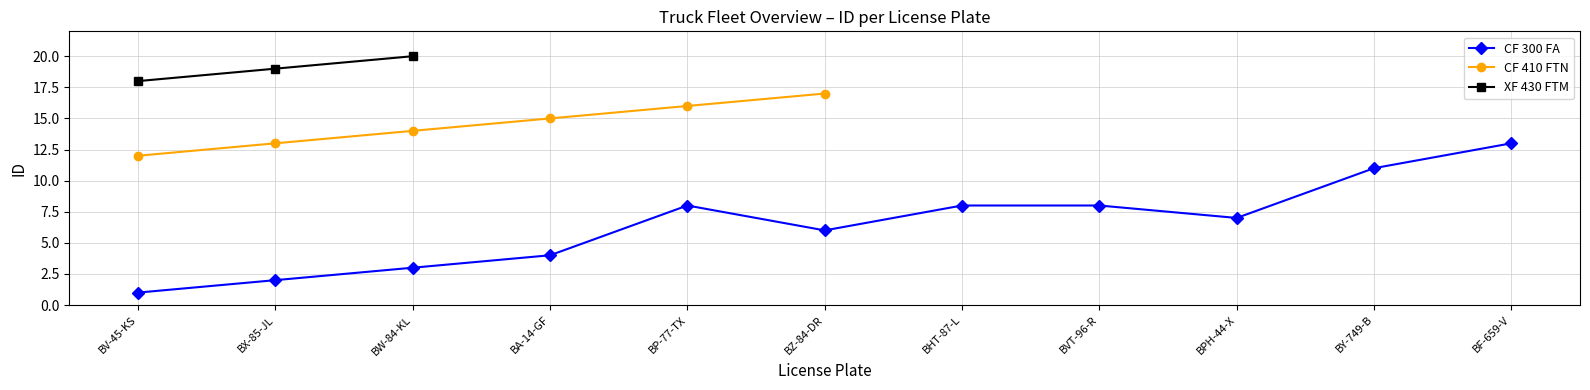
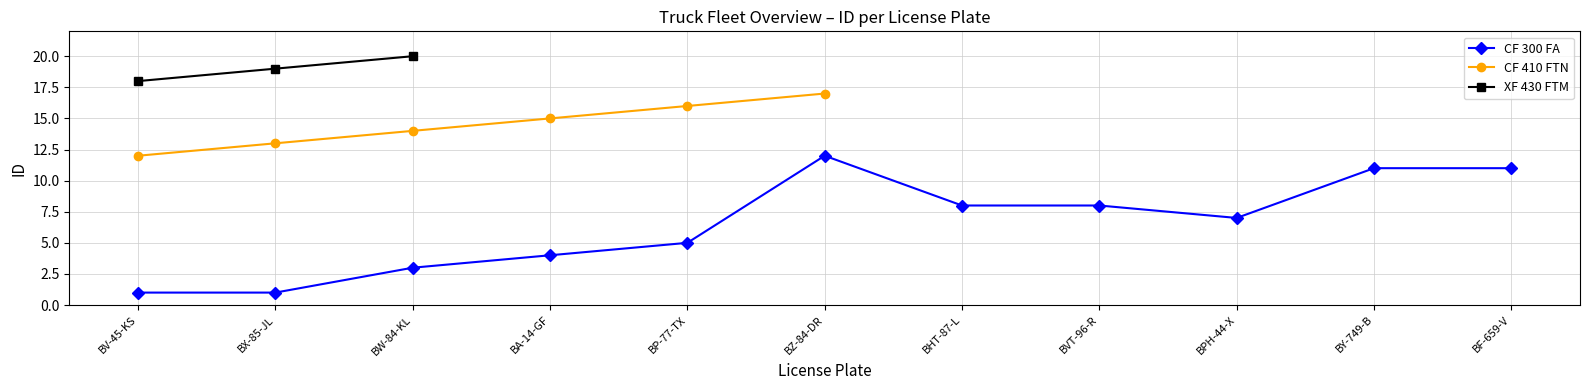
  {
    "CF 300 FA": {
      "BV-45-KS": 1,
-     "BX-85-JL": 2,
+     "BX-85-JL": 1,
      "BW-84-KL": 3,
      "BA-14-GF": 4,
-     "BP-77-TX": 8,
-     "BZ-84-DR": 6,
+     "BP-77-TX": 5,
+     "BZ-84-DR": 12,
      "BHT-87-L": 8,
      "BVT-96-R": 8,
      "BPH-44-X": 7,
      "BY-749-B": 11,
-     "BF-659-V": 13
+     "BF-659-V": 11
    },
    "CF 410 FTN": {
      "BV-45-KS": 12,
      "BX-85-JL": 13,
      "BW-84-KL": 14,
      "BA-14-GF": 15,
      "BP-77-TX": 16,
      "BZ-84-DR": 17
    },
    "XF 430 FTM": {
      "BV-45-KS": 18,
      "BX-85-JL": 19,
      "BW-84-KL": 20
    }
  }
